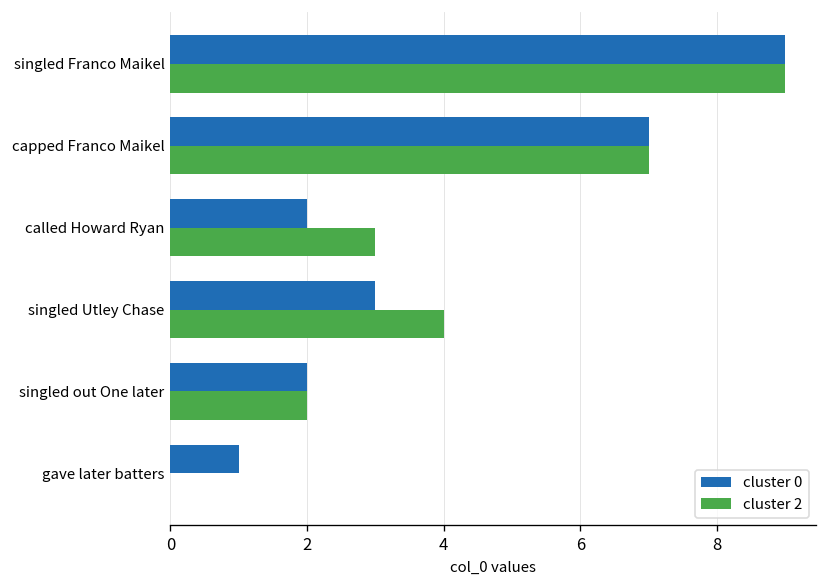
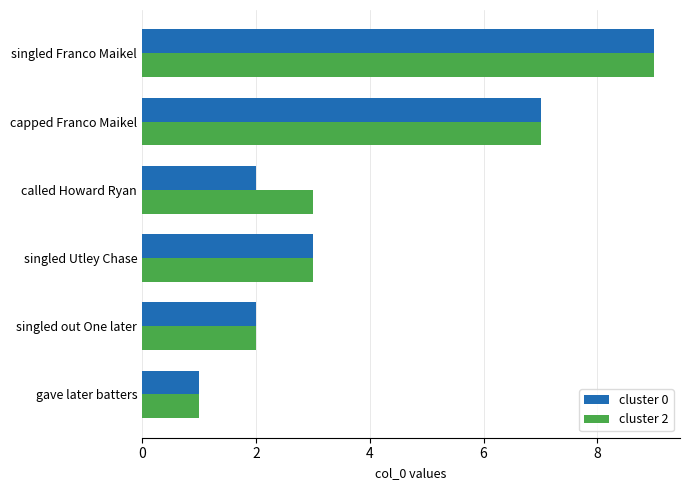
  {
    "cluster 0": {
      "singled Franco Maikel": 9,
      "capped Franco Maikel": 7,
      "called Howard Ryan": 2,
      "singled Utley Chase": 3,
      "singled out One later": 2,
      "gave later batters": 1
    },
    "cluster 2": {
      "singled Franco Maikel": 9,
      "capped Franco Maikel": 7,
      "called Howard Ryan": 3,
-     "singled Utley Chase": 4,
+     "singled Utley Chase": 3,
      "singled out One later": 2,
-     "gave later batters": 0
+     "gave later batters": 1
    }
  }
